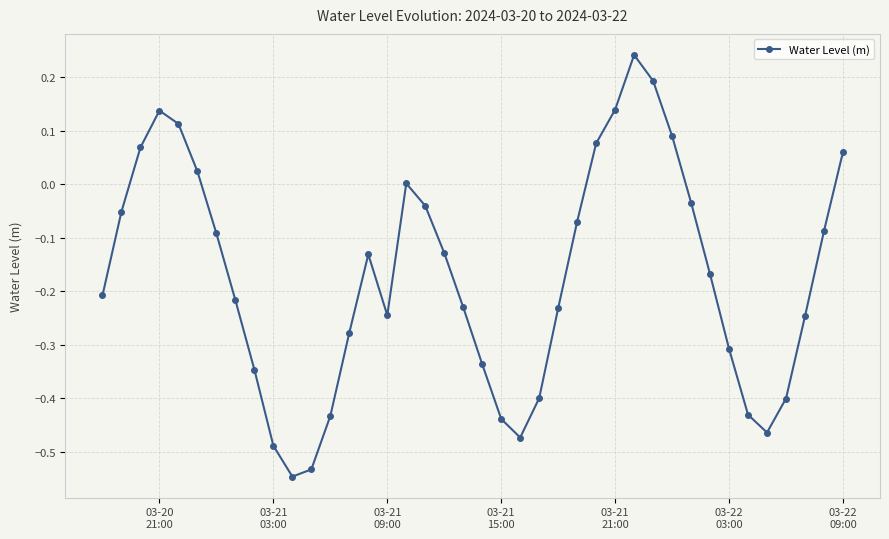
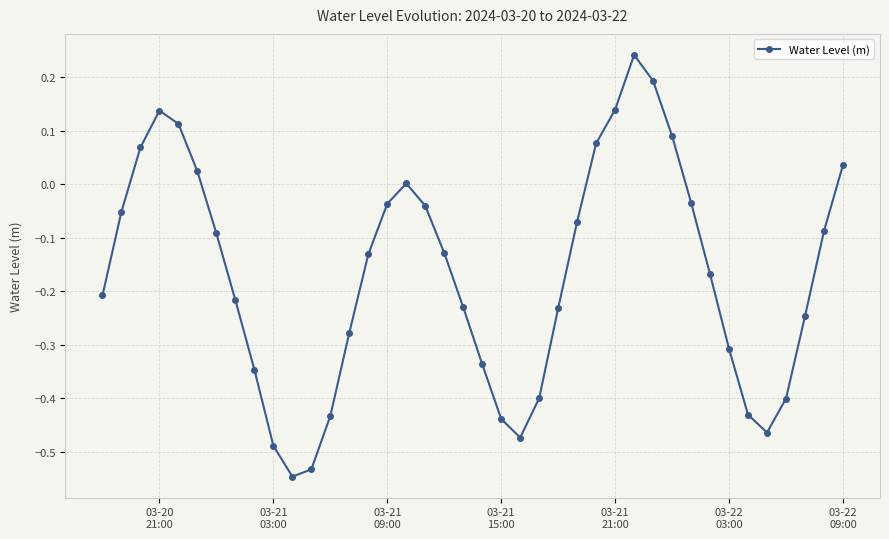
  {
    "03-20 21:00": 0.14,
    "03-21 03:00": -0.49,
-   "03-21 09:00": -0.24,
+   "03-21 09:00": -0.04,
    "03-21 15:00": -0.44,
    "03-21 21:00": 0.14,
    "03-22 03:00": -0.31,
-   "03-22 09:00": 0.06
+   "03-22 09:00": 0.04
  }
